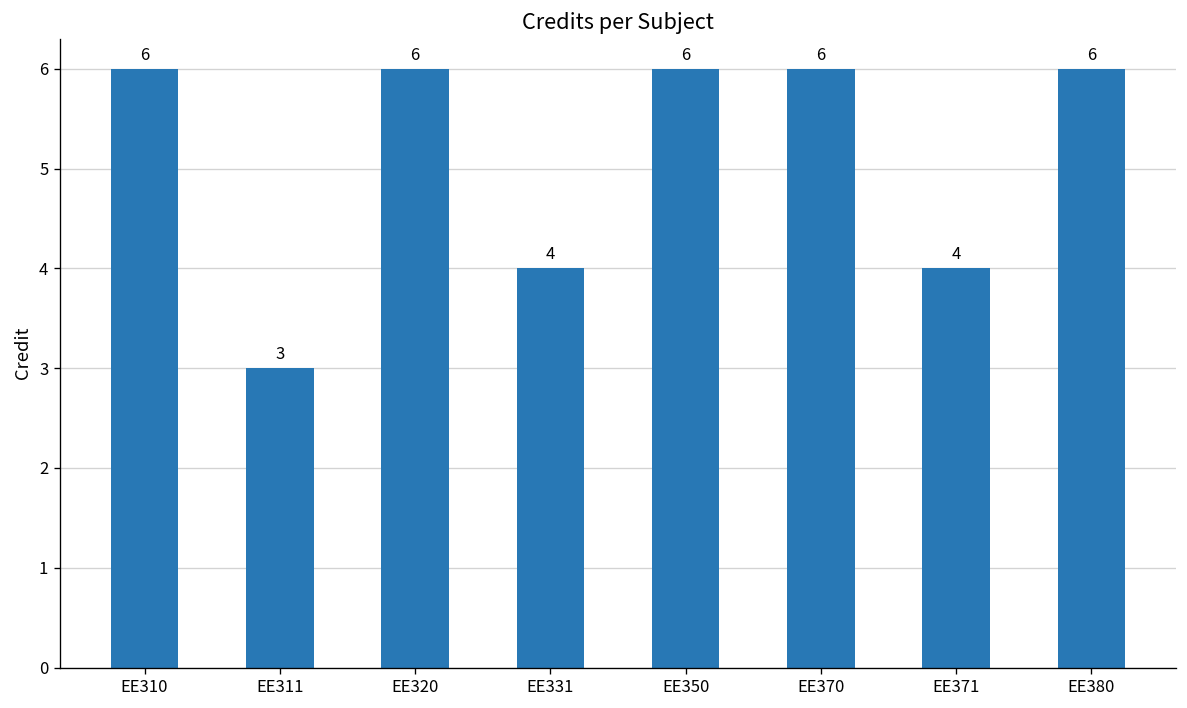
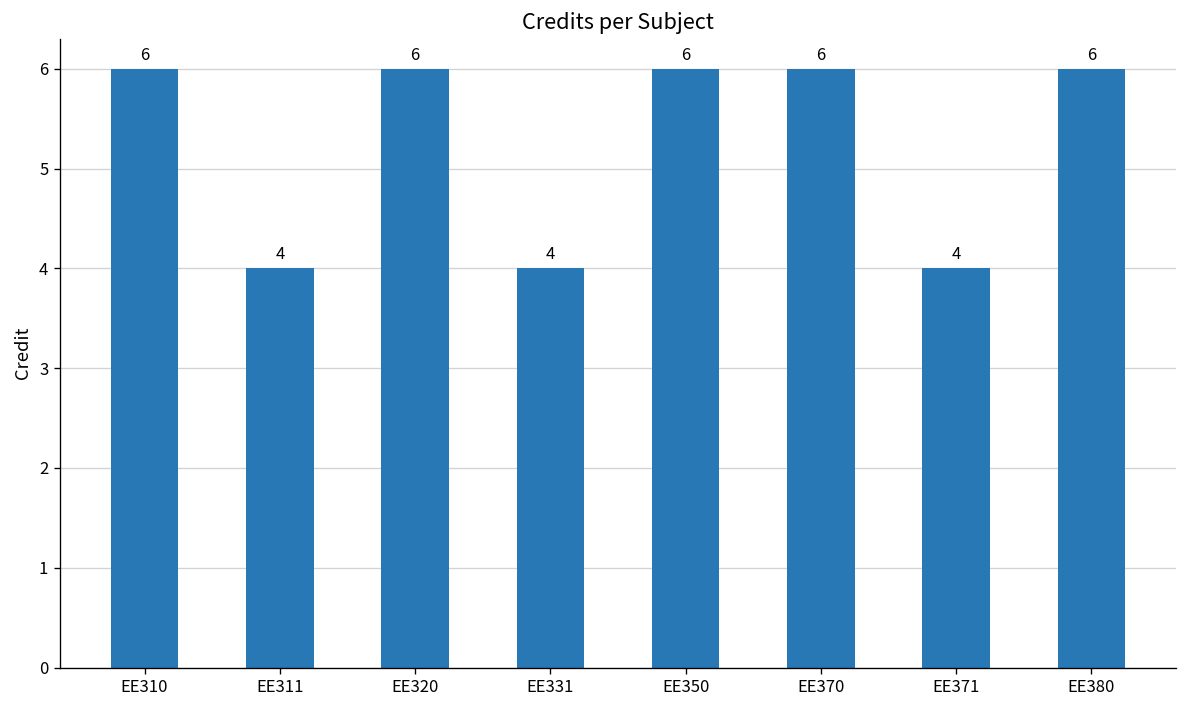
  {
    "EE310": 6,
-   "EE311": 3,
+   "EE311": 4,
    "EE320": 6,
    "EE331": 4,
    "EE350": 6,
    "EE370": 6,
    "EE371": 4,
    "EE380": 6
  }
